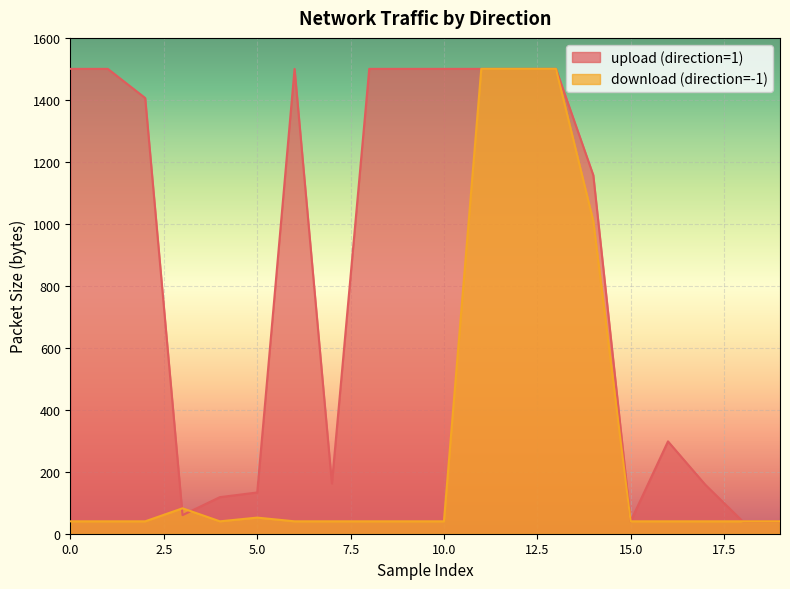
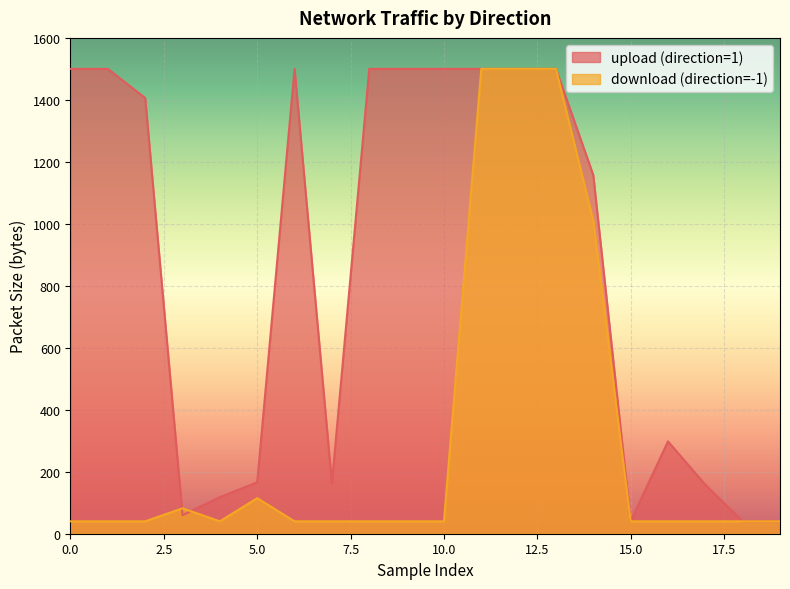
  {
    "upload (direction=1)": {
      "0.0": 1500,
-     "5.0": 130,
+     "5.0": 170,
      "10.0": 1500
    },
    "download (direction=-1)": {
      "0.0": 40,
-     "5.0": 50,
+     "5.0": 110,
      "10.0": 40
    }
  }
